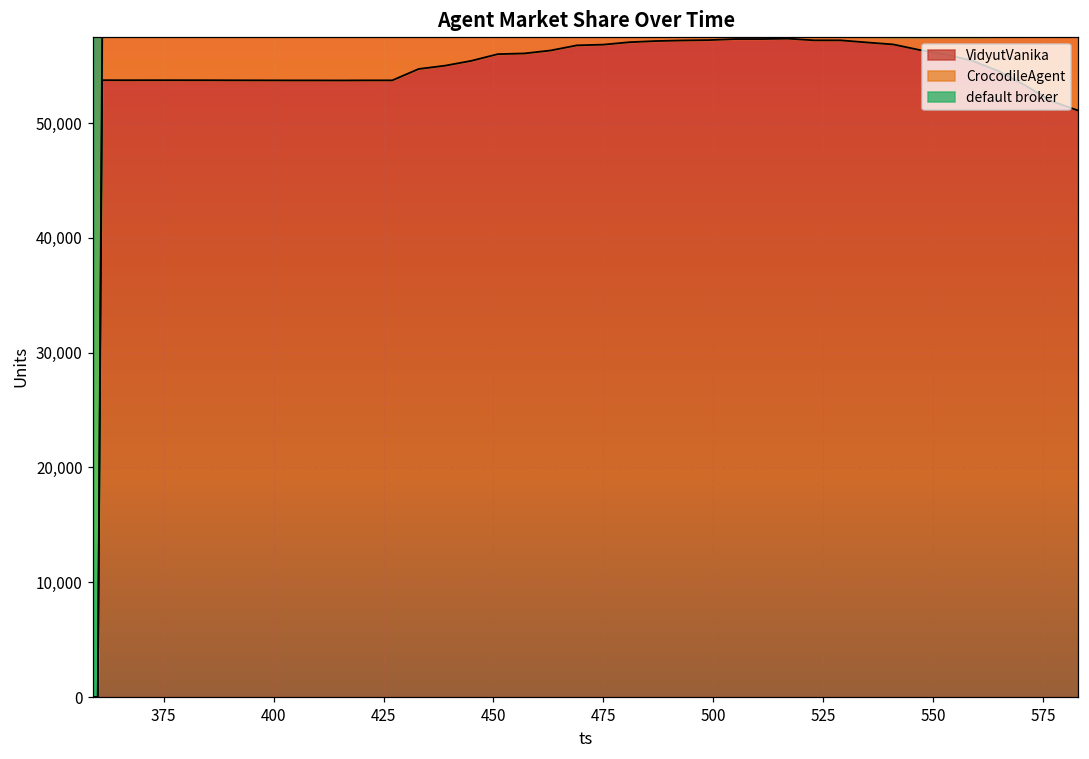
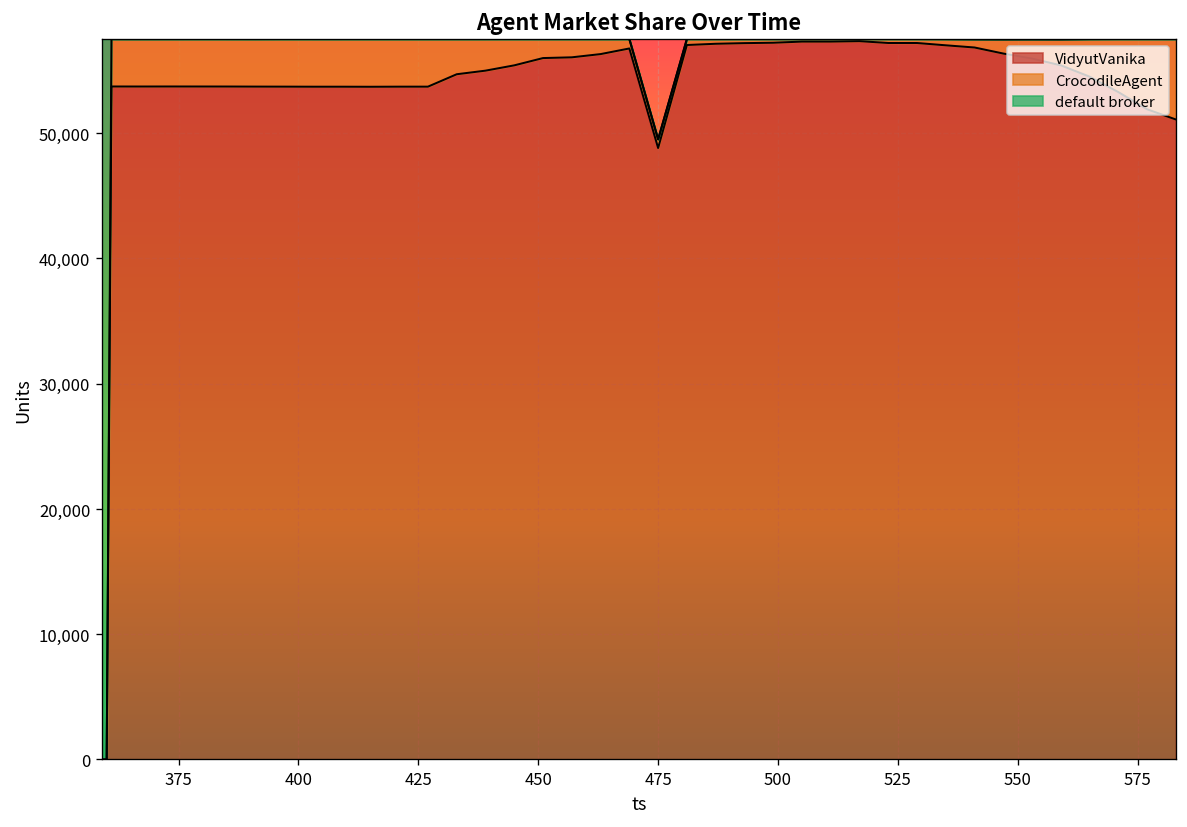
  {
    "VidyutVanika": {
-     "475": "56,800"
+     "475": "48,800"
    }
  }
